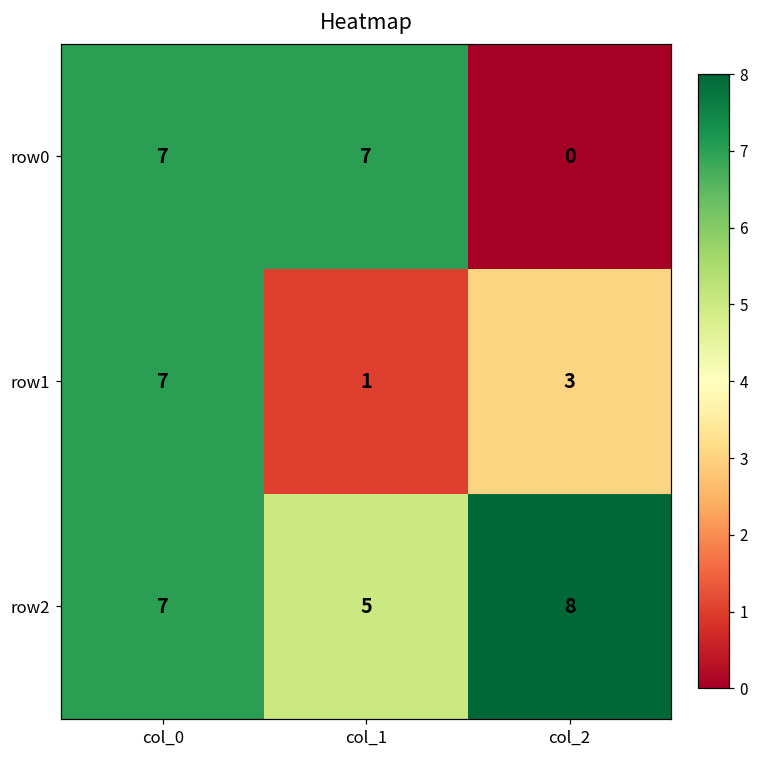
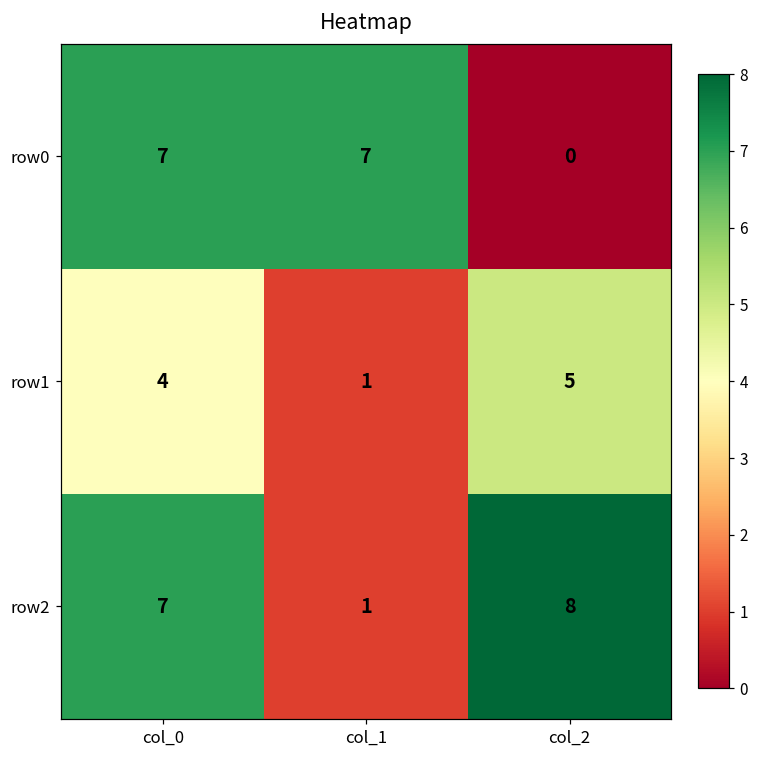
  {
    "row0": {
      "col_0": 7,
      "col_1": 7,
      "col_2": 0
    },
    "row1": {
-     "col_0": 7,
+     "col_0": 4,
      "col_1": 1,
-     "col_2": 3
+     "col_2": 5
    },
    "row2": {
      "col_0": 7,
-     "col_1": 5,
+     "col_1": 1,
      "col_2": 8
    }
  }
